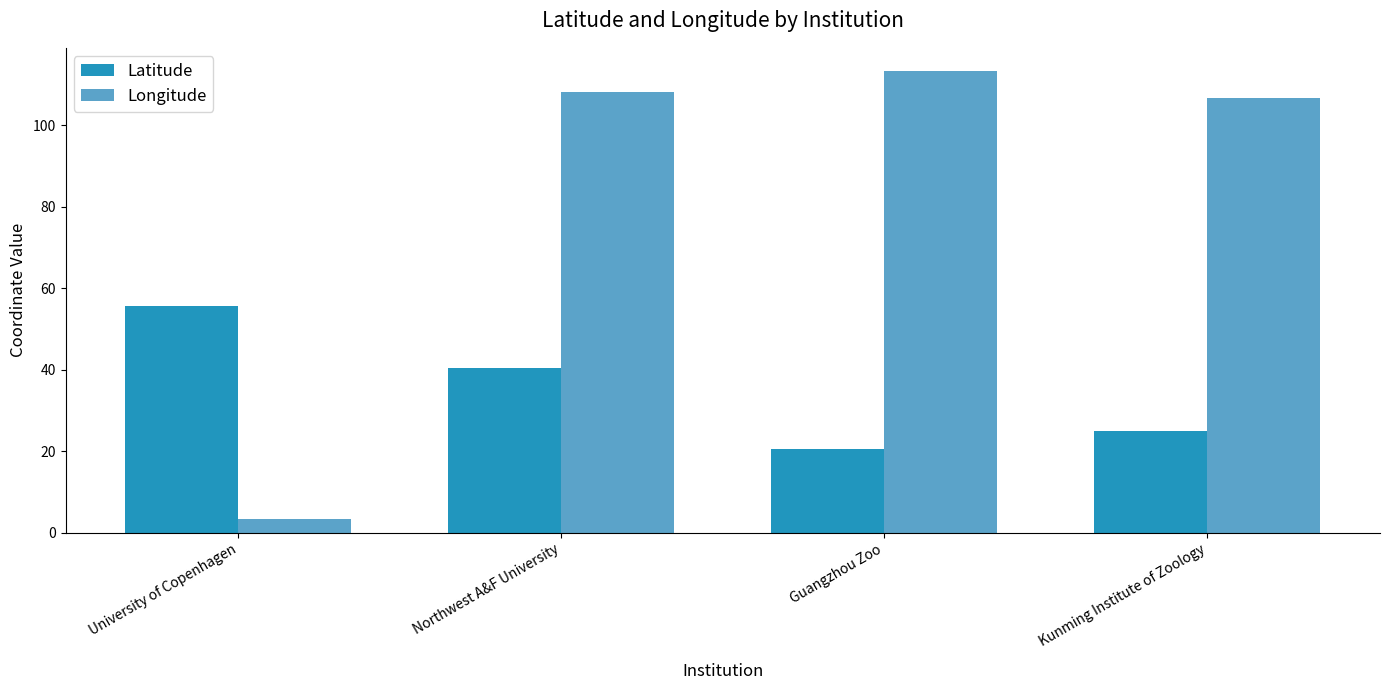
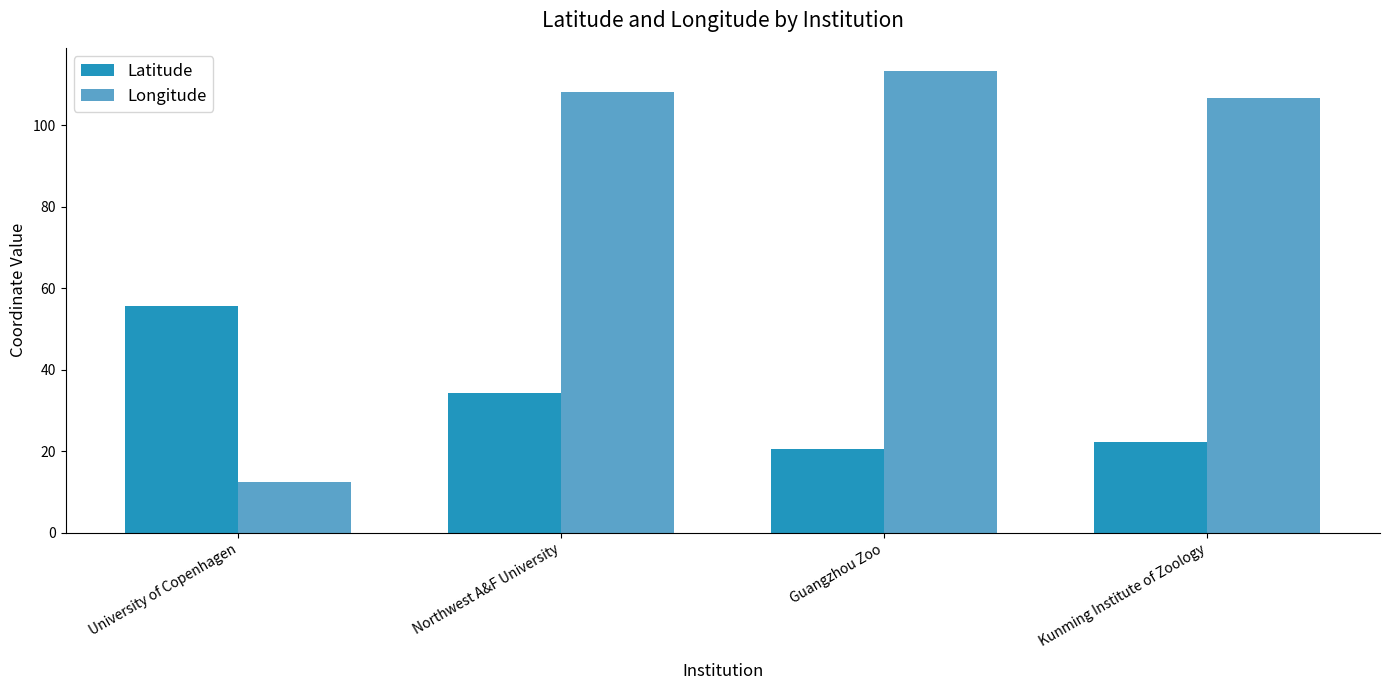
  {
    "Latitude": {
      "University of Copenhagen": 56,
-     "Northwest A&F University": 41,
+     "Northwest A&F University": 34,
      "Guangzhou Zoo": 21,
-     "Kunming Institute of Zoology": 25
+     "Kunming Institute of Zoology": 22
    },
    "Longitude": {
-     "University of Copenhagen": 3,
+     "University of Copenhagen": 13,
      "Northwest A&F University": 108,
      "Guangzhou Zoo": 113,
      "Kunming Institute of Zoology": 107
    }
  }
